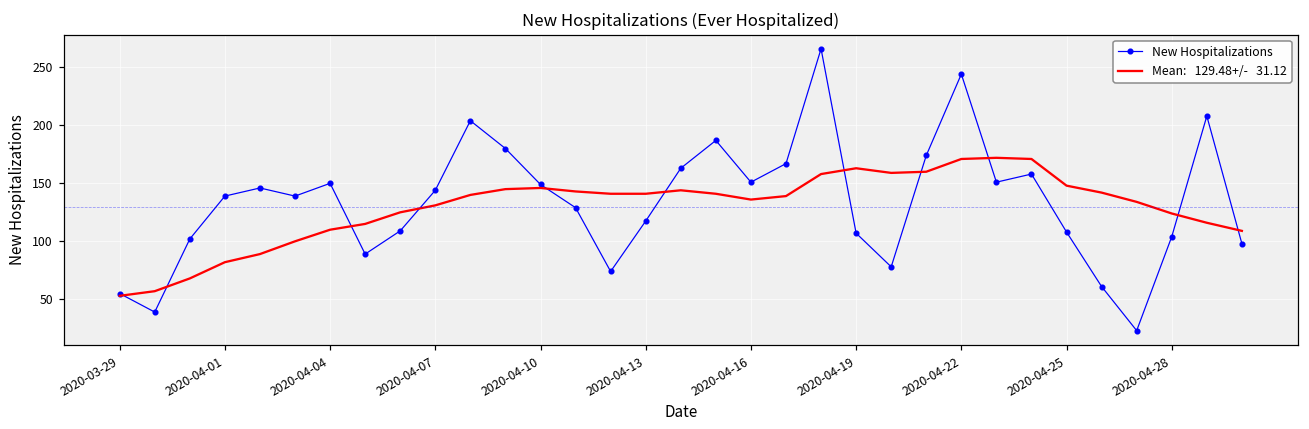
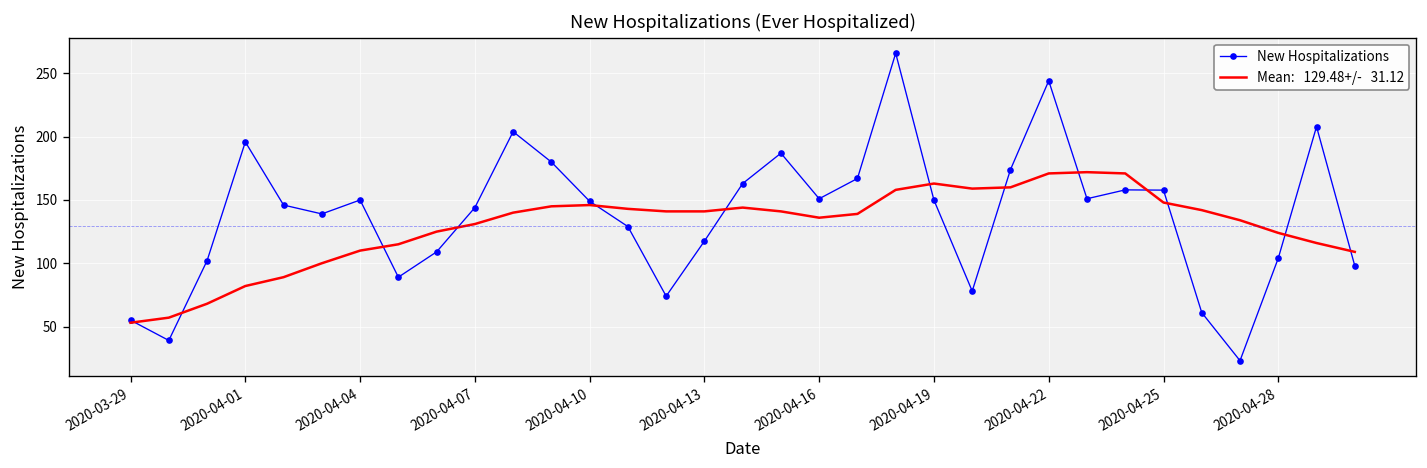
  {
    "New Hospitalizations": {
-     "2020-04-01": 139,
+     "2020-04-01": 196,
      "2020-04-04": 150,
      "2020-04-07": 144,
      "2020-04-10": 149,
      "2020-04-13": 118,
      "2020-04-16": 151,
-     "2020-04-19": 107,
+     "2020-04-19": 150,
      "2020-04-22": 244,
-     "2020-04-25": 108,
+     "2020-04-25": 158,
      "2020-04-28": 104
    }
  }
